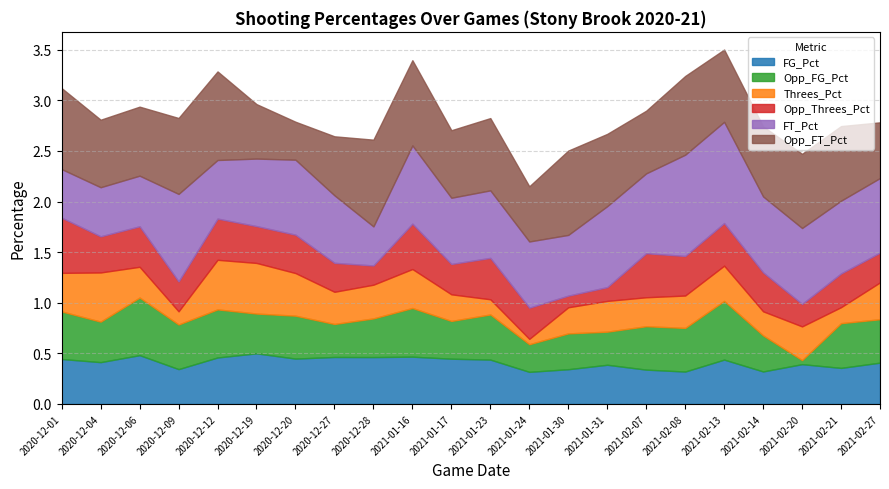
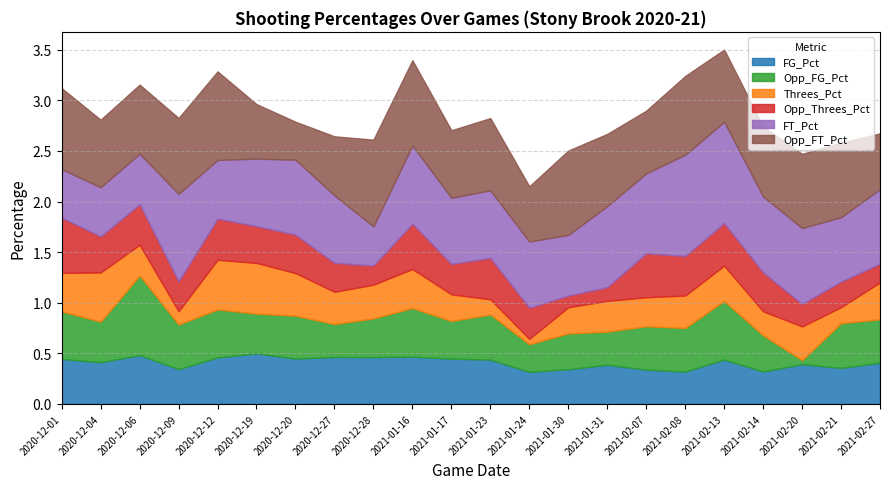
  {
    "FG_Pct": {
      "2020-12-01": 0.44,
      "2020-12-04": 0.41,
      "2020-12-06": 0.48,
      "2020-12-09": 0.34,
      "2020-12-12": 0.46,
      "2020-12-19": 0.50,
      "2020-12-20": 0.45,
      "2020-12-27": 0.46,
      "2020-12-28": 0.46,
      "2021-01-16": 0.47,
      "2021-01-17": 0.45,
      "2021-01-23": 0.44,
      "2021-01-24": 0.32,
      "2021-01-30": 0.34,
      "2021-01-31": 0.39,
      "2021-02-07": 0.34,
      "2021-02-08": 0.32,
      "2021-02-13": 0.44,
      "2021-02-14": 0.32,
      "2021-02-20": 0.39,
      "2021-02-21": 0.36,
      "2021-02-27": 0.41
    },
    "Opp_FG_Pct": {
      "2020-12-01": 0.47,
      "2020-12-04": 0.40,
-     "2020-12-06": 0.57,
+     "2020-12-06": 0.79,
      "2020-12-09": 0.44,
      "2020-12-12": 0.47,
      "2020-12-19": 0.39,
      "2020-12-20": 0.42,
      "2020-12-27": 0.33,
      "2020-12-28": 0.38,
      "2021-01-16": 0.48,
      "2021-01-17": 0.37,
      "2021-01-23": 0.45,
      "2021-01-24": 0.27,
      "2021-01-30": 0.35,
      "2021-01-31": 0.33,
      "2021-02-07": 0.43,
      "2021-02-08": 0.43,
      "2021-02-13": 0.58,
      "2021-02-14": 0.36,
      "2021-02-20": 0.04,
      "2021-02-21": 0.44,
      "2021-02-27": 0.43
    },
    "Threes_Pct": {
      "2020-12-01": 0.38,
      "2020-12-04": 0.49,
      "2020-12-06": 0.30,
      "2020-12-09": 0.13,
      "2020-12-12": 0.49,
      "2020-12-19": 0.50,
      "2020-12-20": 0.42,
      "2020-12-27": 0.32,
      "2020-12-28": 0.33,
      "2021-01-16": 0.39,
      "2021-01-17": 0.26,
      "2021-01-23": 0.15,
      "2021-01-24": 0.05,
      "2021-01-30": 0.26,
      "2021-01-31": 0.30,
      "2021-02-07": 0.29,
      "2021-02-08": 0.32,
      "2021-02-13": 0.35,
      "2021-02-14": 0.24,
      "2021-02-20": 0.33,
      "2021-02-21": 0.16,
      "2021-02-27": 0.36
    },
    "Opp_Threes_Pct": {
      "2020-12-01": 0.54,
      "2020-12-04": 0.36,
      "2020-12-06": 0.40,
      "2020-12-09": 0.30,
      "2020-12-12": 0.41,
      "2020-12-19": 0.36,
      "2020-12-20": 0.38,
      "2020-12-27": 0.29,
      "2020-12-28": 0.19,
      "2021-01-16": 0.45,
      "2021-01-17": 0.30,
      "2021-01-23": 0.41,
      "2021-01-24": 0.31,
      "2021-01-30": 0.11,
      "2021-01-31": 0.14,
      "2021-02-07": 0.44,
      "2021-02-08": 0.39,
      "2021-02-13": 0.42,
      "2021-02-14": 0.39,
      "2021-02-20": 0.22,
-     "2021-02-21": 0.33,
-     "2021-02-27": 0.29
+     "2021-02-21": 0.25,
+     "2021-02-27": 0.19
    },
    "FT_Pct": {
      "2020-12-01": 0.48,
      "2020-12-04": 0.49,
      "2020-12-06": 0.50,
      "2020-12-09": 0.86,
      "2020-12-12": 0.58,
      "2020-12-19": 0.67,
      "2020-12-20": 0.74,
      "2020-12-27": 0.67,
      "2020-12-28": 0.39,
      "2021-01-16": 0.77,
      "2021-01-17": 0.65,
      "2021-01-23": 0.67,
      "2021-01-24": 0.65,
      "2021-01-30": 0.60,
      "2021-01-31": 0.80,
      "2021-02-07": 0.79,
      "2021-02-08": 1.00,
      "2021-02-13": 1.00,
      "2021-02-14": 0.75,
      "2021-02-20": 0.75,
-     "2021-02-21": 0.72,
+     "2021-02-21": 0.64,
      "2021-02-27": 0.74
    },
    "Opp_FT_Pct": {
      "2020-12-01": 0.80,
      "2020-12-04": 0.67,
      "2020-12-06": 0.68,
      "2020-12-09": 0.75,
      "2020-12-12": 0.88,
      "2020-12-19": 0.54,
      "2020-12-20": 0.38,
      "2020-12-27": 0.58,
      "2020-12-28": 0.86,
      "2021-01-16": 0.84,
      "2021-01-17": 0.67,
      "2021-01-23": 0.71,
      "2021-01-24": 0.54,
      "2021-01-30": 0.83,
      "2021-01-31": 0.71,
      "2021-02-07": 0.62,
      "2021-02-08": 0.78,
      "2021-02-13": 0.71,
      "2021-02-20": 0.73,
      "2021-02-27": 0.55
    }
  }
